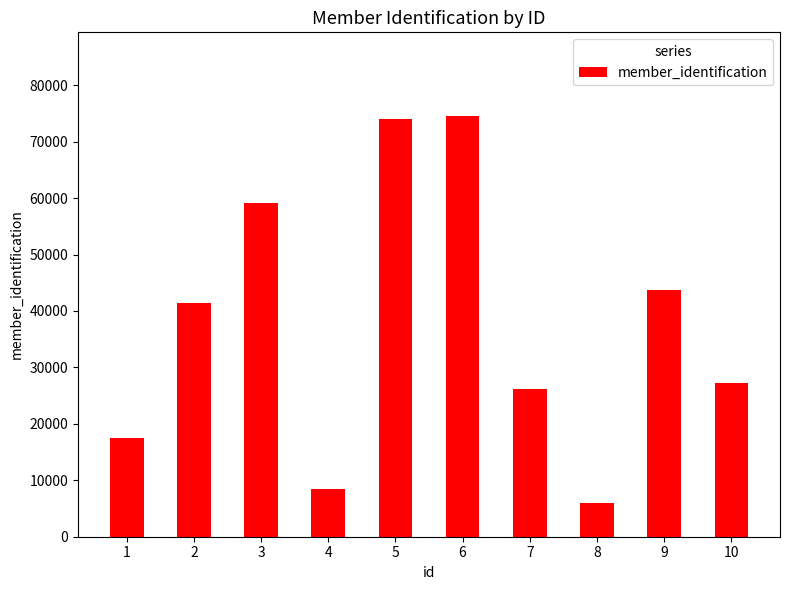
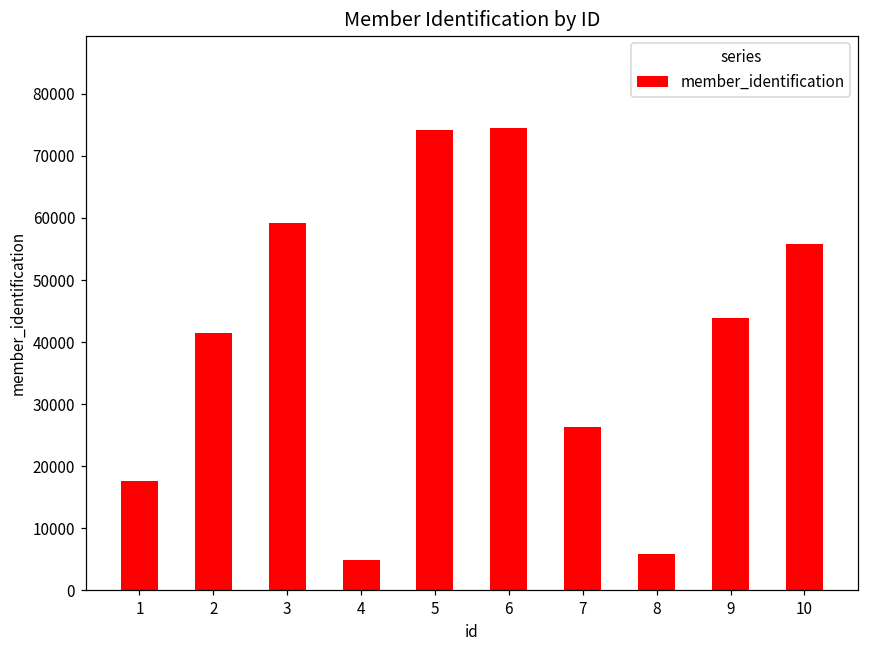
  {
    "1": 18000,
    "2": 41000,
    "3": 59000,
-   "4": 9000,
+   "4": 5000,
    "5": 74000,
    "6": 74000,
    "7": 26000,
    "8": 6000,
    "9": 44000,
-   "10": 27000
+   "10": 56000
  }
